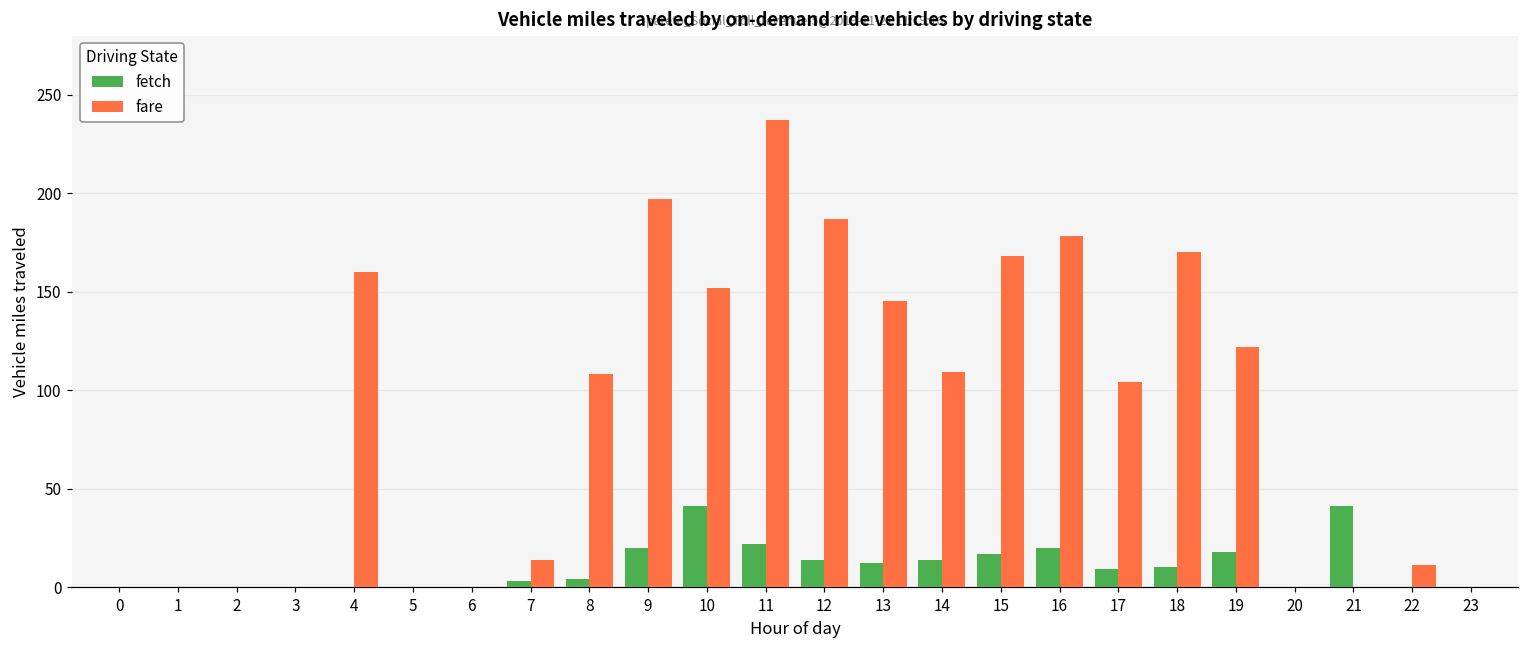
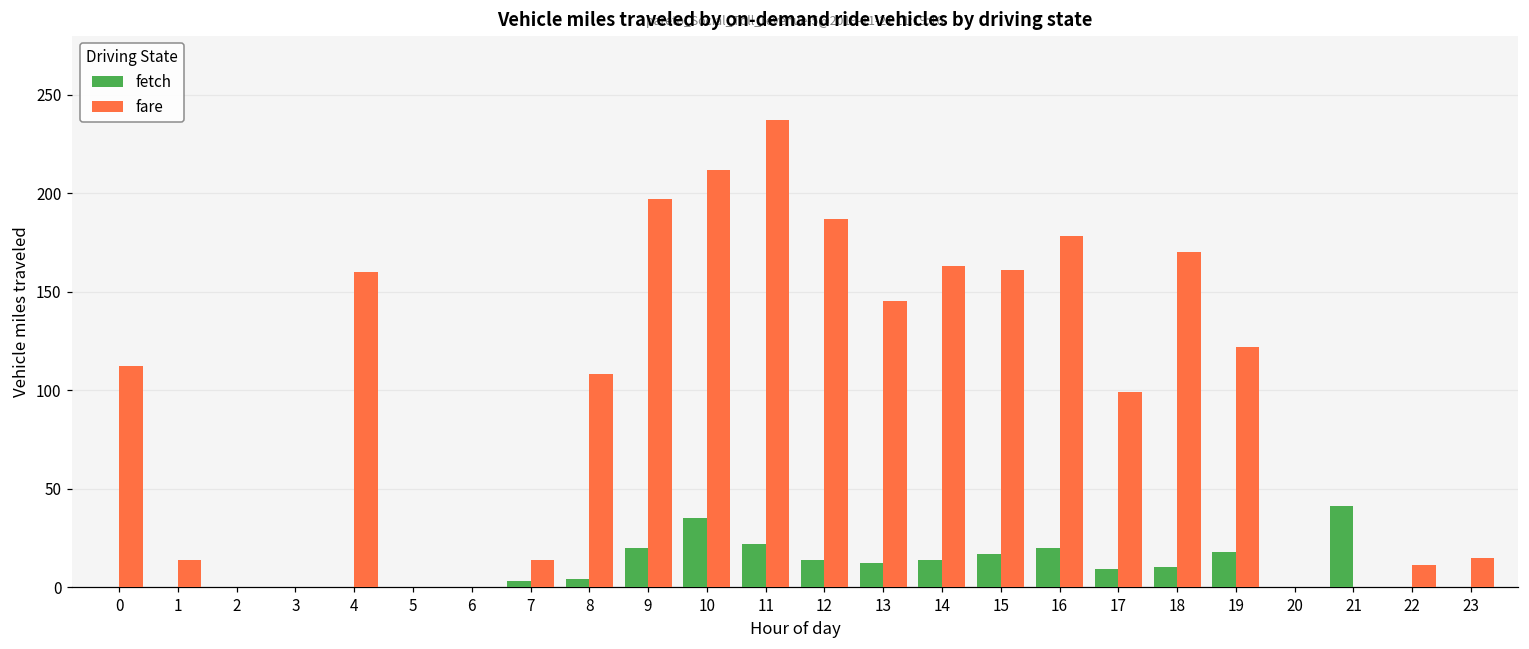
  {
    "fetch": {
      "0": 0,
      "1": 0,
      "2": 0,
      "3": 0,
      "4": 0,
      "5": 0,
      "6": 0,
      "7": 3,
      "8": 4,
      "9": 20,
-     "10": 41,
+     "10": 35,
      "11": 22,
      "12": 14,
      "13": 12,
      "14": 14,
      "15": 17,
      "16": 20,
      "17": 9,
      "18": 10,
      "19": 18,
      "20": 0,
      "21": 41,
      "22": 0,
      "23": 0
    },
    "fare": {
-     "0": 0,
-     "1": 0,
+     "0": 112,
+     "1": 14,
      "2": 0,
      "3": 0,
      "4": 160,
      "5": 0,
      "6": 0,
      "7": 14,
      "8": 108,
      "9": 197,
-     "10": 152,
+     "10": 212,
      "11": 237,
      "12": 187,
      "13": 145,
-     "14": 109,
-     "15": 168,
+     "14": 163,
+     "15": 161,
      "16": 178,
-     "17": 104,
+     "17": 99,
      "18": 170,
      "19": 122,
      "20": 0,
      "21": 0,
      "22": 11,
-     "23": 0
+     "23": 15
    }
  }
